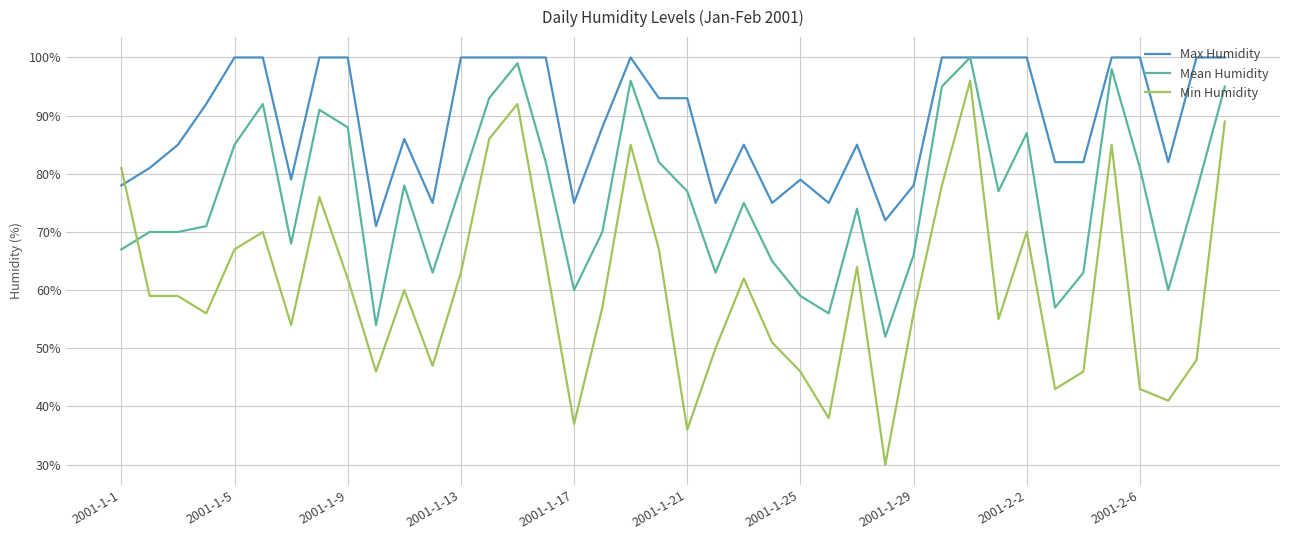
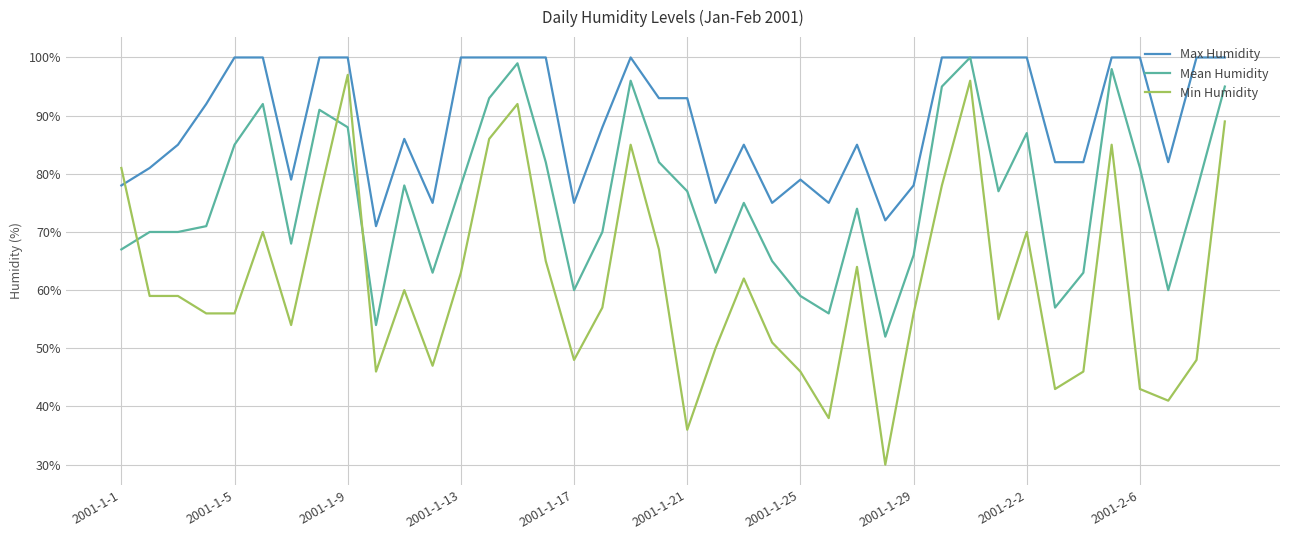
  {
    "Min Humidity": {
      "2001-1-1": "81%",
-     "2001-1-5": "67%",
-     "2001-1-9": "62%",
+     "2001-1-5": "56%",
+     "2001-1-9": "97%",
      "2001-1-13": "63%",
-     "2001-1-17": "37%",
+     "2001-1-17": "48%",
      "2001-1-21": "36%",
      "2001-1-25": "46%",
      "2001-1-29": "56%",
      "2001-2-2": "70%",
      "2001-2-6": "43%"
    }
  }
